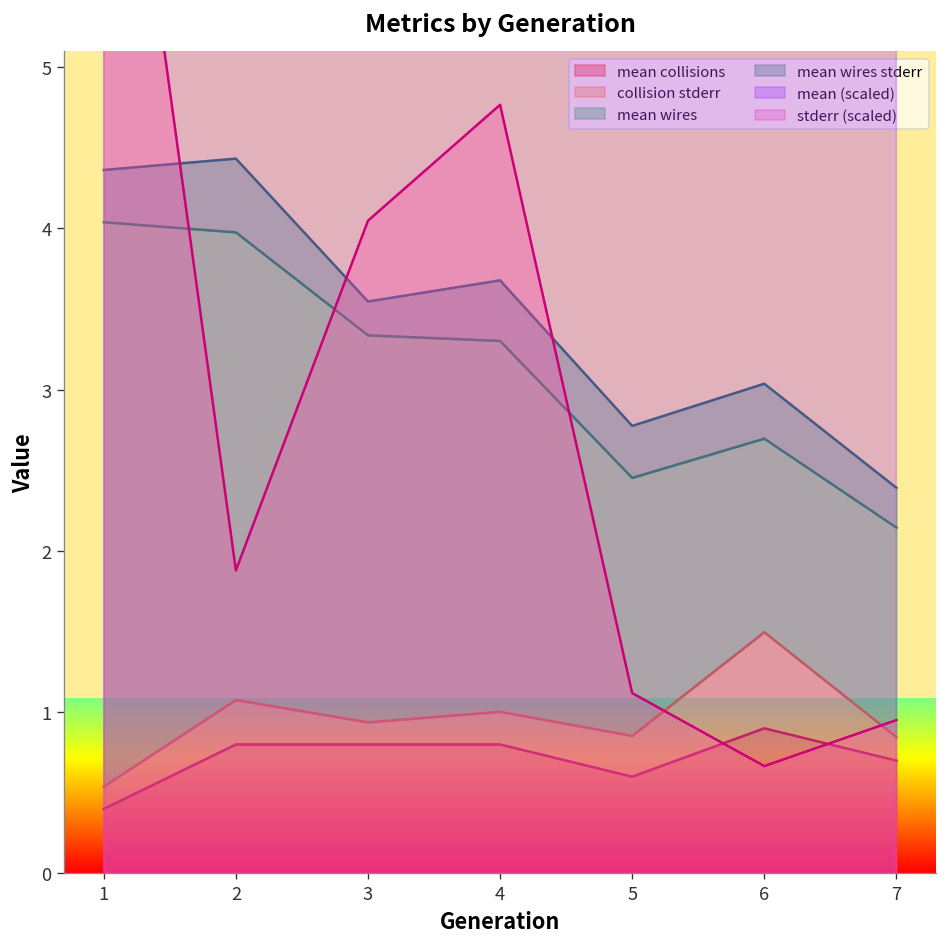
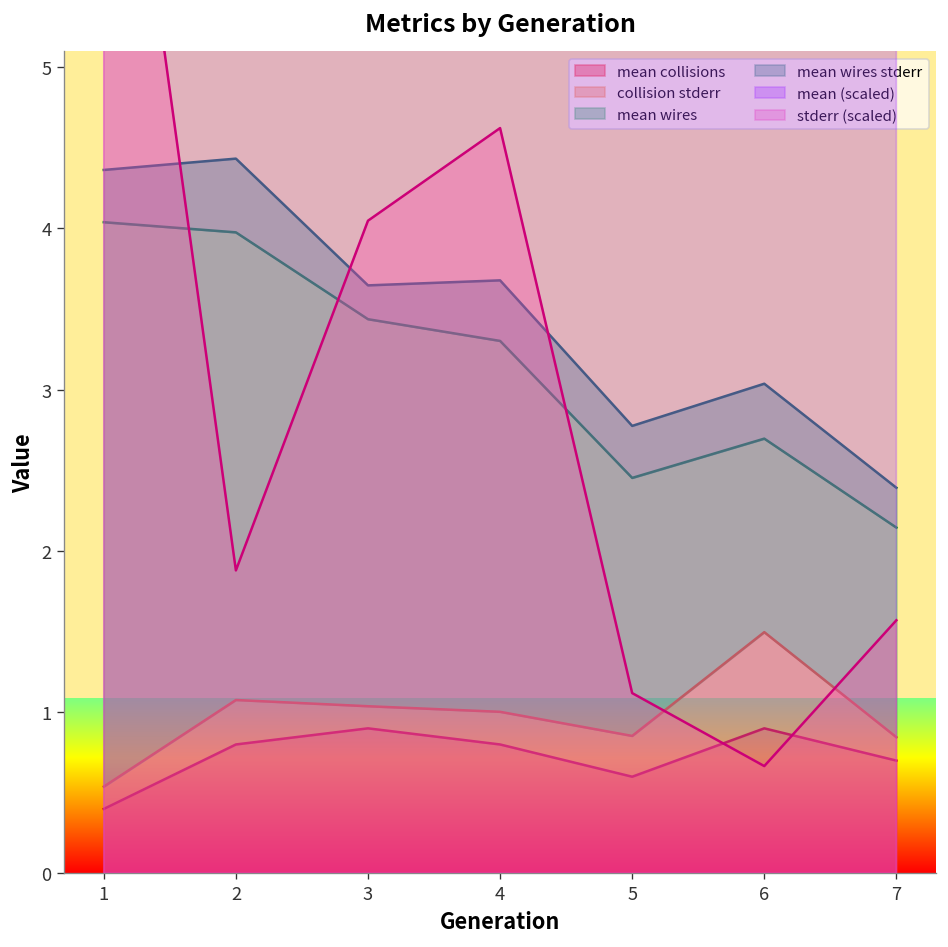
  {
    "mean collisions": {
      "1": 0.4,
      "2": 0.8,
-     "3": 0.8,
+     "3": 0.9,
      "4": 0.8,
      "5": 0.6,
      "6": 0.9,
      "7": 0.7
    },
    "collision stderr": {
      "1": 0.14,
      "2": 0.28,
      "3": 0.14,
      "4": 0.20,
      "5": 0.25,
      "6": 0.60,
      "7": 0.14
    },
    "stderr (scaled)": {
      "2": 1.88,
      "3": 4.05,
-     "4": 4.77,
+     "4": 4.62,
      "5": 1.12,
      "6": 0.67,
-     "7": 0.95
+     "7": 1.57
    }
  }
